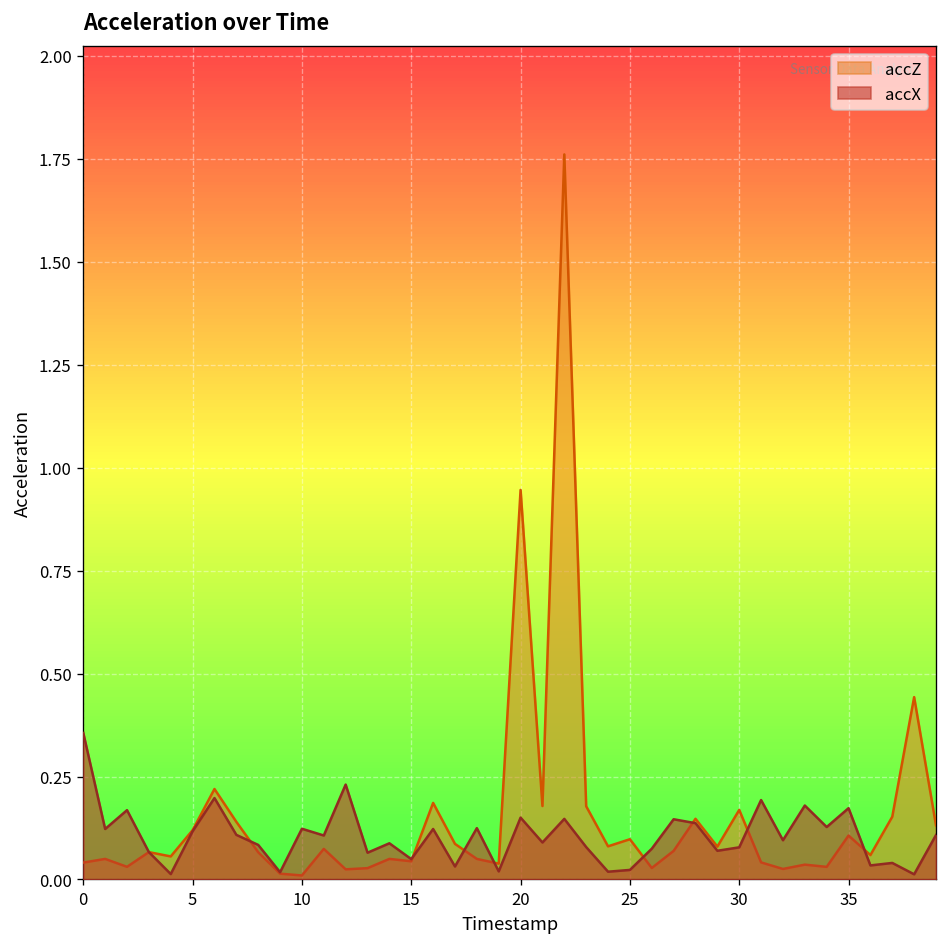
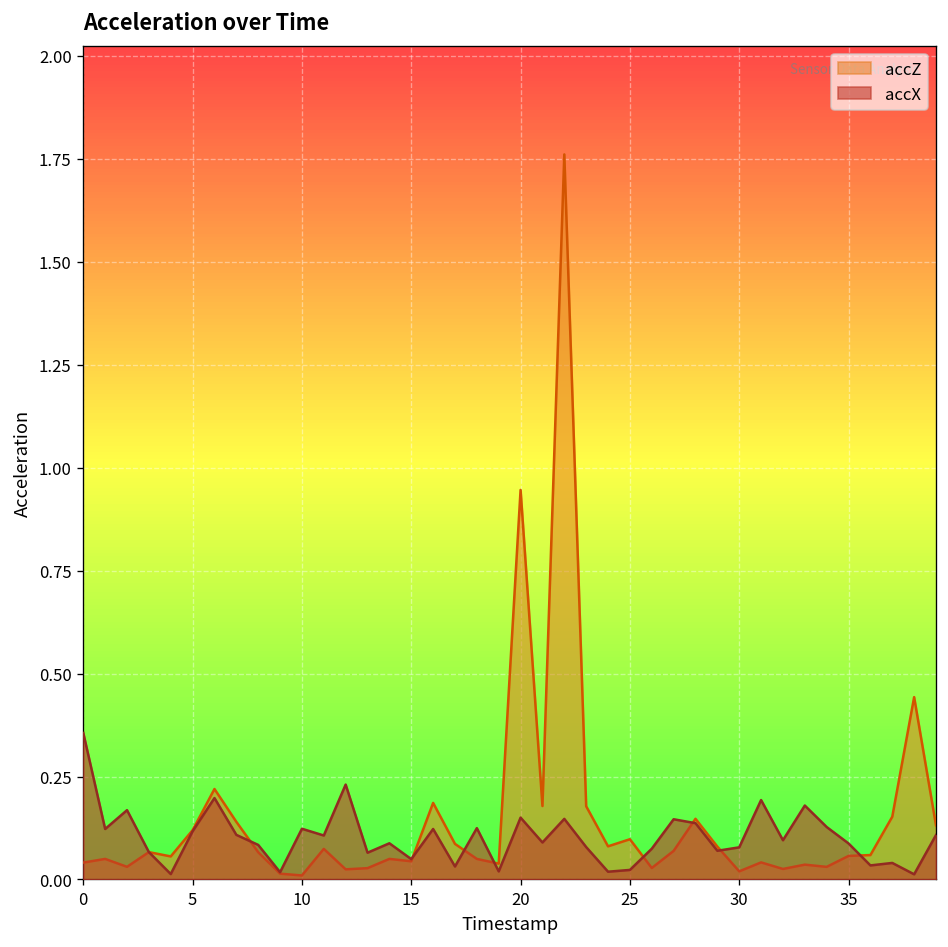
  {
    "accZ": {
      "0": 0.04,
      "10": 0.01,
      "20": 0.95,
      "25": 0.10,
-     "30": 0.17,
-     "35": 0.11
+     "30": 0.02,
+     "35": 0.06
    },
    "accX": {
      "0": 0.36,
      "10": 0.12,
      "20": 0.15,
      "25": 0.02,
      "30": 0.08,
-     "35": 0.17
+     "35": 0.09
    }
  }
